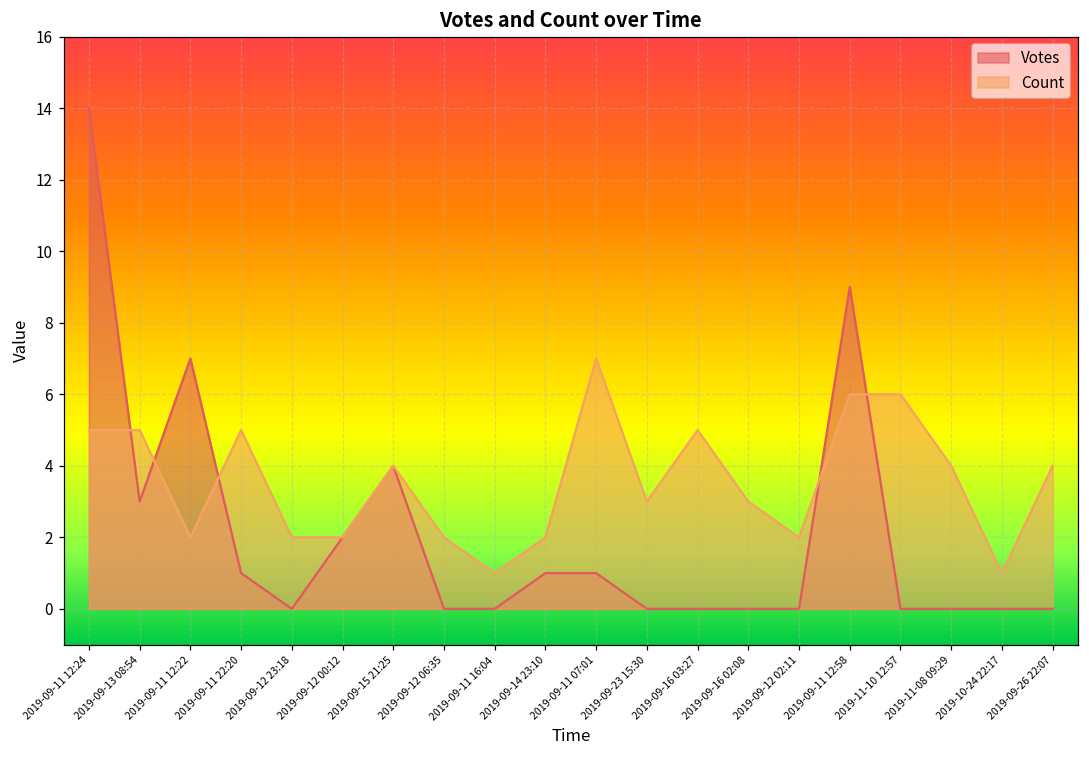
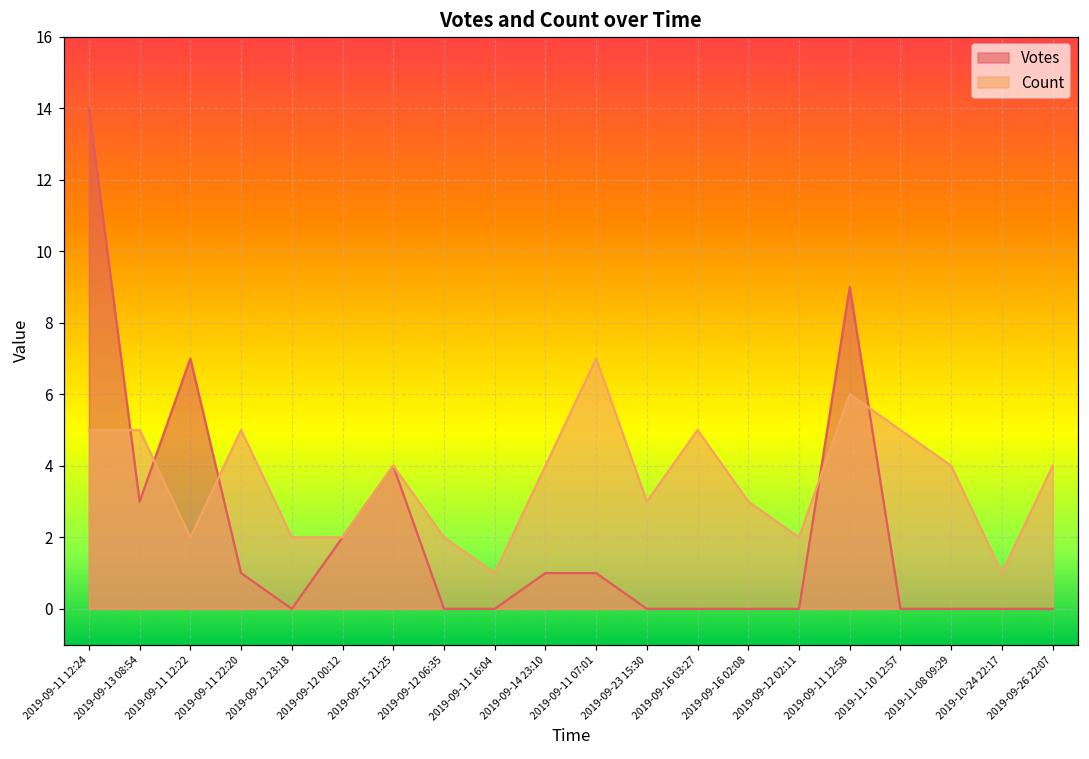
  {
    "Votes": {
      "2019-09-11 12:24": 14,
      "2019-09-13 08:54": 3,
      "2019-09-11 12:22": 7,
      "2019-09-11 22:20": 1,
      "2019-09-12 23:18": 0,
      "2019-09-12 06:35": 0,
      "2019-09-11 16:04": 0,
      "2019-09-14 23:10": 1,
      "2019-09-11 07:01": 1,
      "2019-09-23 15:30": 0,
      "2019-09-16 03:27": 0,
      "2019-09-16 02:08": 0,
      "2019-09-12 02:11": 0,
      "2019-09-11 12:58": 9,
      "2019-11-10 12:57": 0,
      "2019-11-08 09:29": 0,
      "2019-10-24 22:17": 0,
      "2019-09-26 22:07": 0
    },
    "Count": {
      "2019-09-11 12:24": 5,
      "2019-09-13 08:54": 5,
      "2019-09-11 12:22": 2,
      "2019-09-11 22:20": 5,
      "2019-09-12 23:18": 2,
      "2019-09-12 06:35": 2,
      "2019-09-11 16:04": 1,
-     "2019-09-14 23:10": 2,
+     "2019-09-14 23:10": 4,
      "2019-09-11 07:01": 7,
      "2019-09-23 15:30": 3,
      "2019-09-16 03:27": 5,
      "2019-09-16 02:08": 3,
      "2019-09-12 02:11": 2,
      "2019-09-11 12:58": 6,
-     "2019-11-10 12:57": 6,
+     "2019-11-10 12:57": 5,
      "2019-11-08 09:29": 4,
      "2019-10-24 22:17": 1,
      "2019-09-26 22:07": 4
    }
  }
